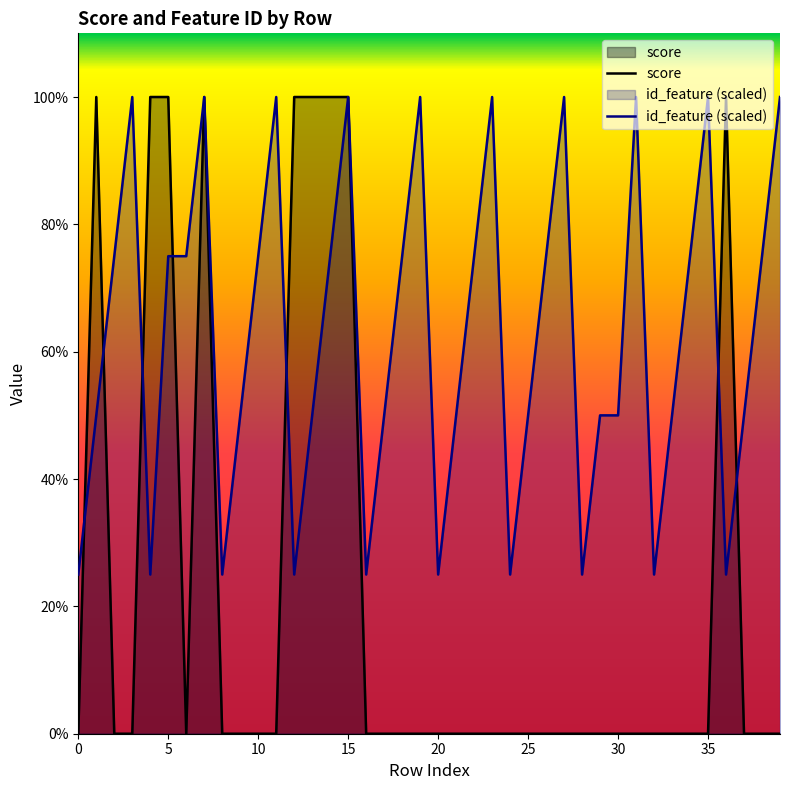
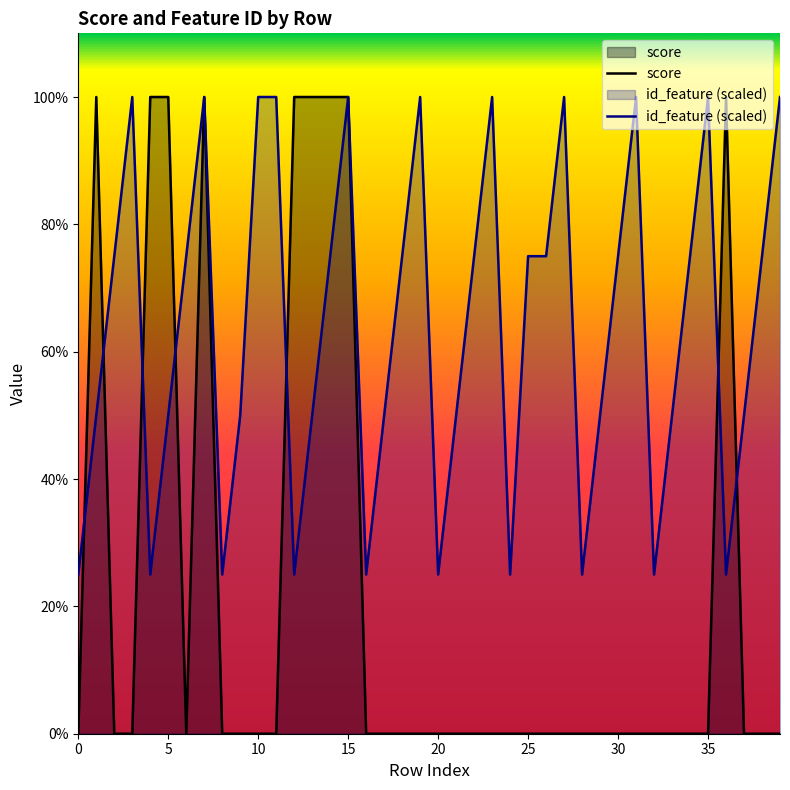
  {
    "score": {
      "0": "0%",
      "5": "100%",
      "10": "0%",
      "20": "0%",
      "25": "0%",
      "30": "0%",
      "35": "0%"
    },
    "id_feature (scaled)": {
      "0": "25%",
-     "5": "75%",
-     "10": "75%",
+     "5": "50%",
+     "10": "100%",
      "20": "25%",
-     "25": "50%",
-     "30": "50%"
+     "25": "75%",
+     "30": "75%"
    }
  }
